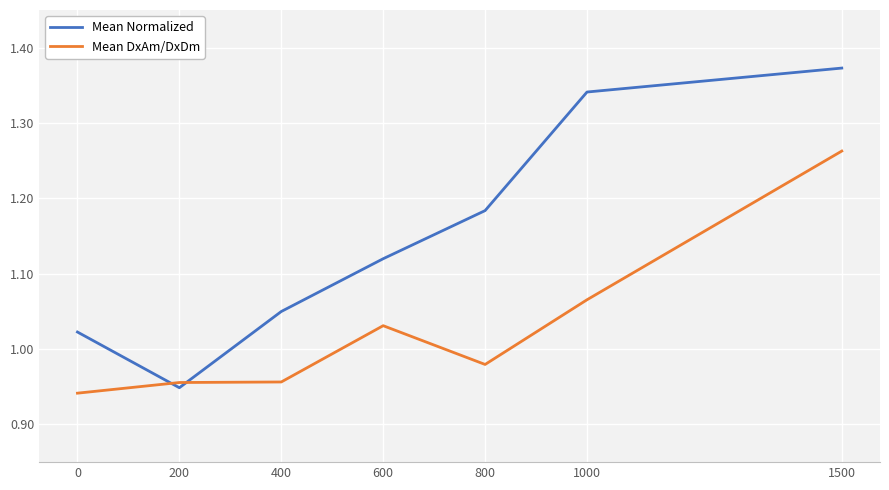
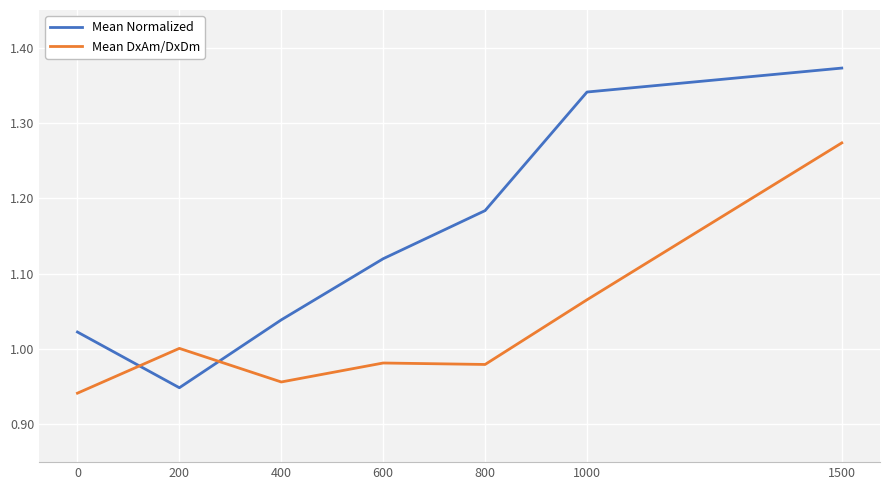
  {
    "Mean Normalized": {
      "0": 1.02,
      "200": 0.95,
-     "400": 1.05,
+     "400": 1.04,
      "600": 1.12,
      "800": 1.18,
      "1000": 1.34,
      "1500": 1.37
    },
    "Mean DxAm/DxDm": {
      "0": 0.94,
-     "200": 0.96,
+     "200": 1.00,
      "400": 0.96,
-     "600": 1.03,
+     "600": 0.98,
      "800": 0.98,
      "1000": 1.07,
-     "1500": 1.26
+     "1500": 1.27
    }
  }
